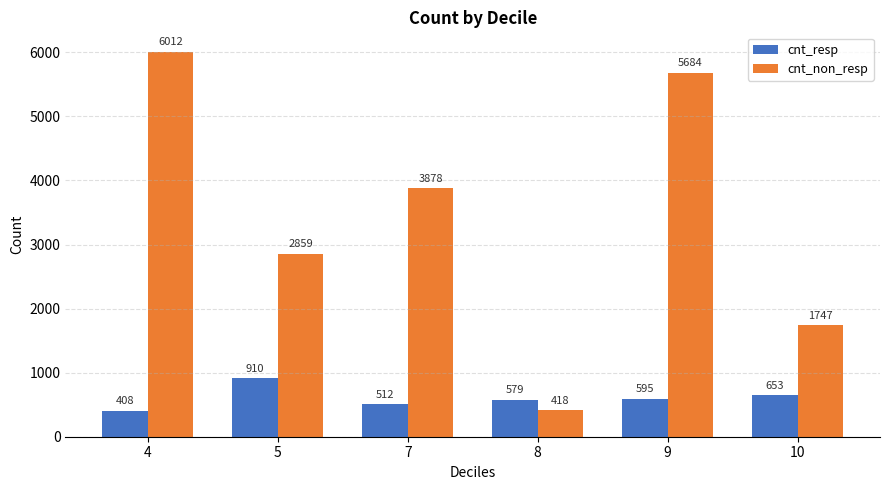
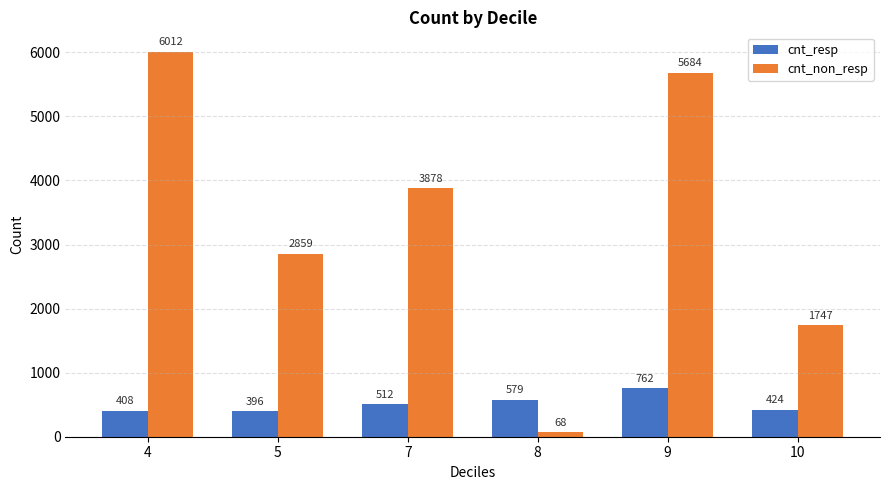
  {
    "cnt_resp": {
      "4": 408,
-     "5": 910,
+     "5": 396,
      "7": 512,
      "8": 579,
-     "9": 595,
-     "10": 653
+     "9": 762,
+     "10": 424
    },
    "cnt_non_resp": {
      "4": 6012,
      "5": 2859,
      "7": 3878,
-     "8": 418,
+     "8": 68,
      "9": 5684,
      "10": 1747
    }
  }
